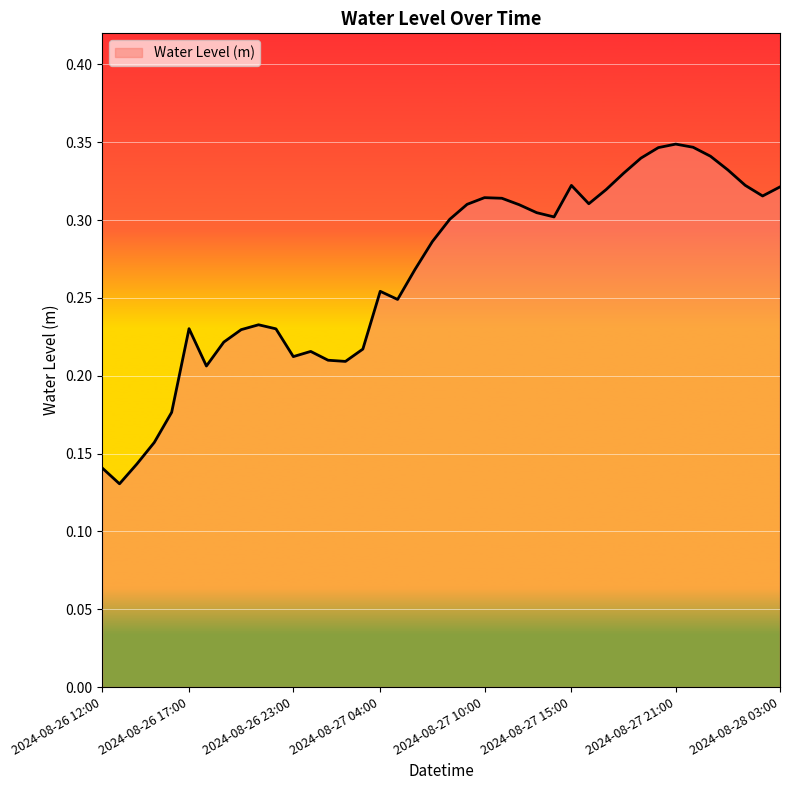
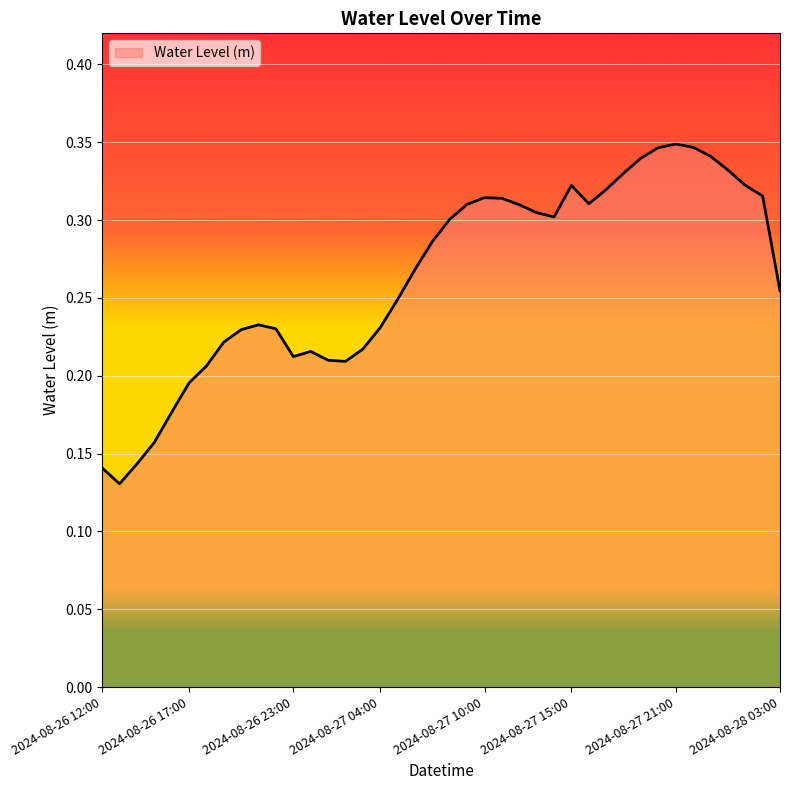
  {
    "2024-08-26 12:00": 0.141,
-   "2024-08-26 17:00": 0.230,
+   "2024-08-26 17:00": 0.195,
    "2024-08-26 23:00": 0.212,
-   "2024-08-27 04:00": 0.254,
+   "2024-08-27 04:00": 0.231,
    "2024-08-27 10:00": 0.314,
    "2024-08-27 15:00": 0.322,
    "2024-08-27 21:00": 0.349,
-   "2024-08-28 03:00": 0.321
+   "2024-08-28 03:00": 0.255
  }
